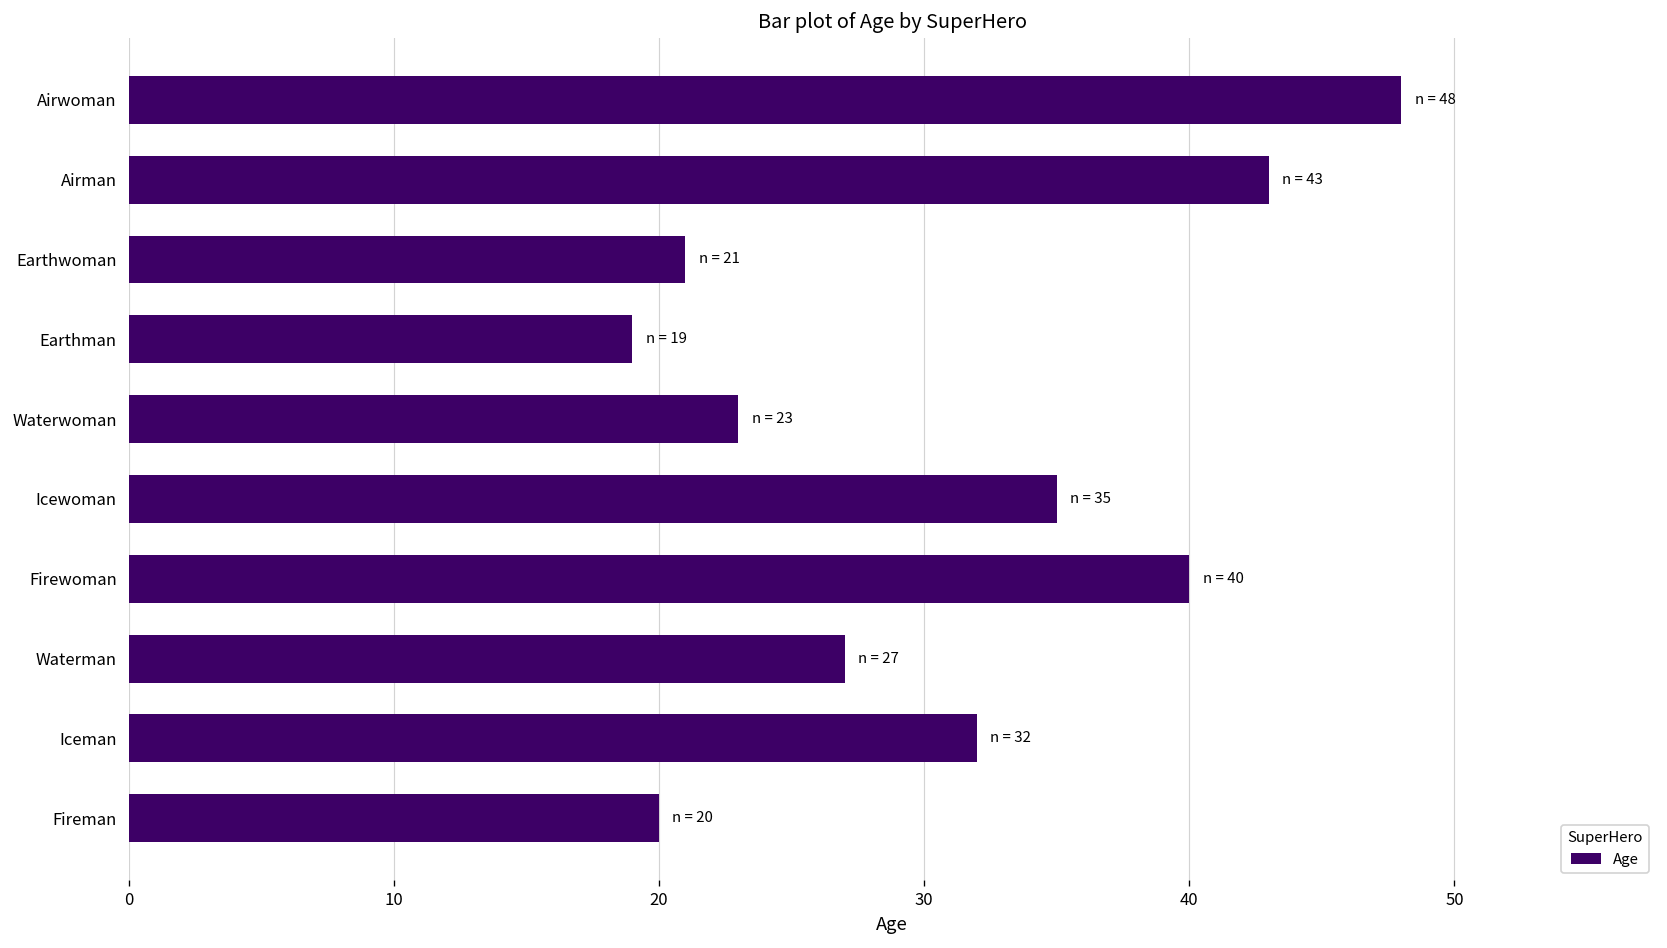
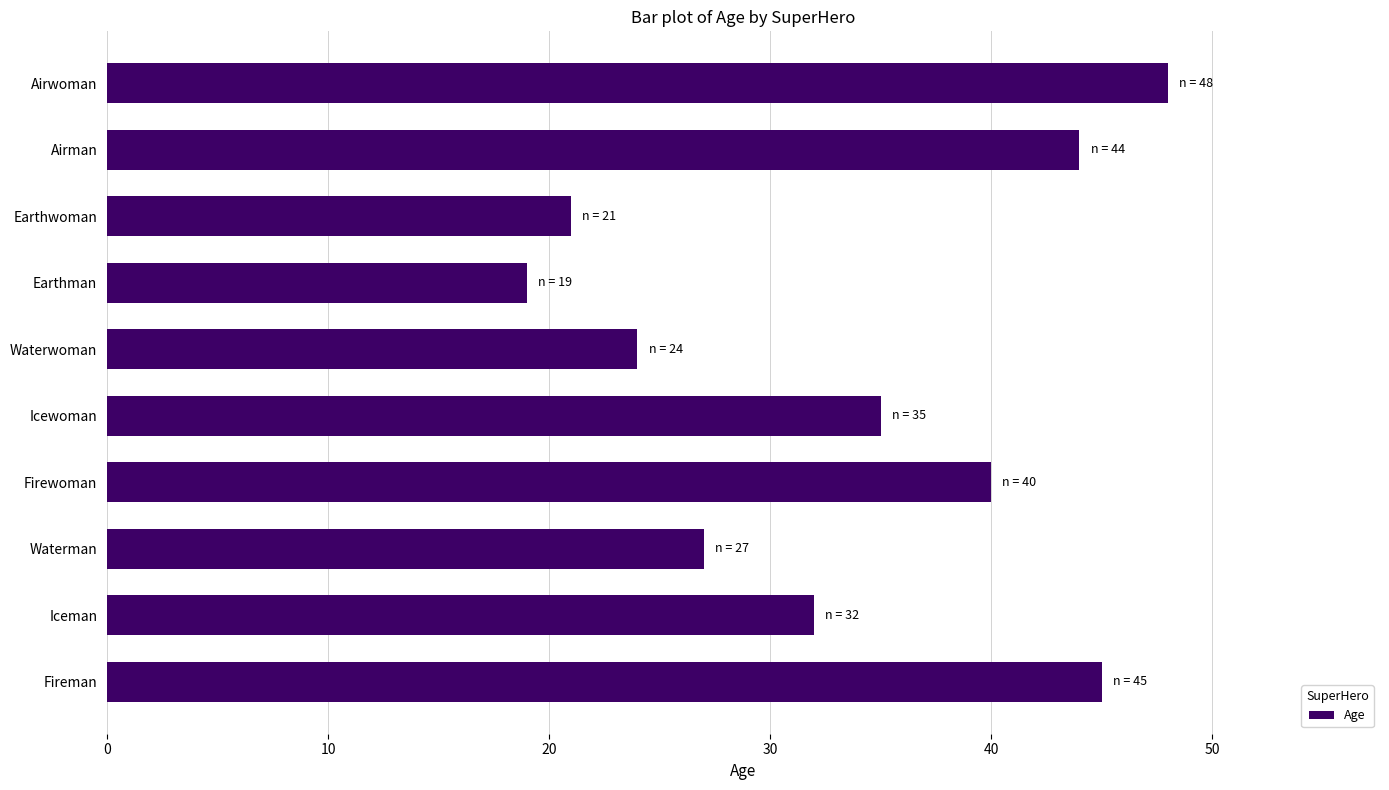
  {
    "Airwoman": 48,
-   "Airman": 43,
+   "Airman": 44,
    "Earthwoman": 21,
    "Earthman": 19,
-   "Waterwoman": 23,
+   "Waterwoman": 24,
    "Icewoman": 35,
    "Firewoman": 40,
    "Waterman": 27,
    "Iceman": 32,
-   "Fireman": 20
+   "Fireman": 45
  }
